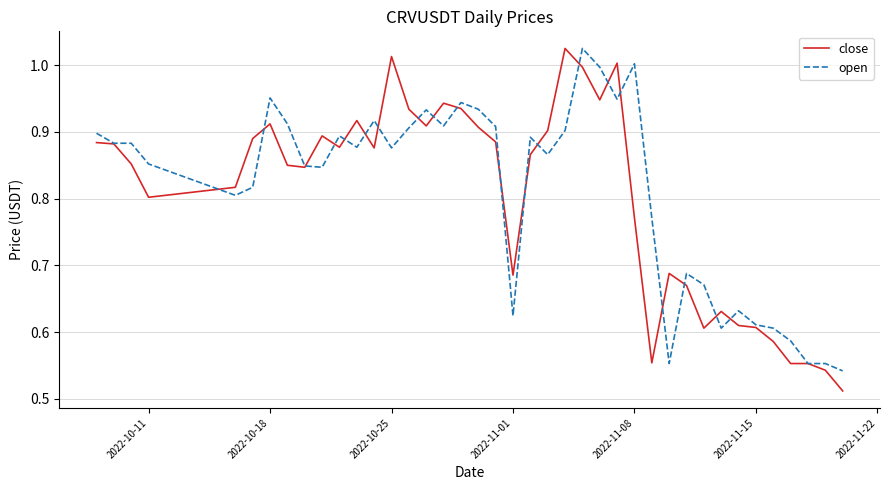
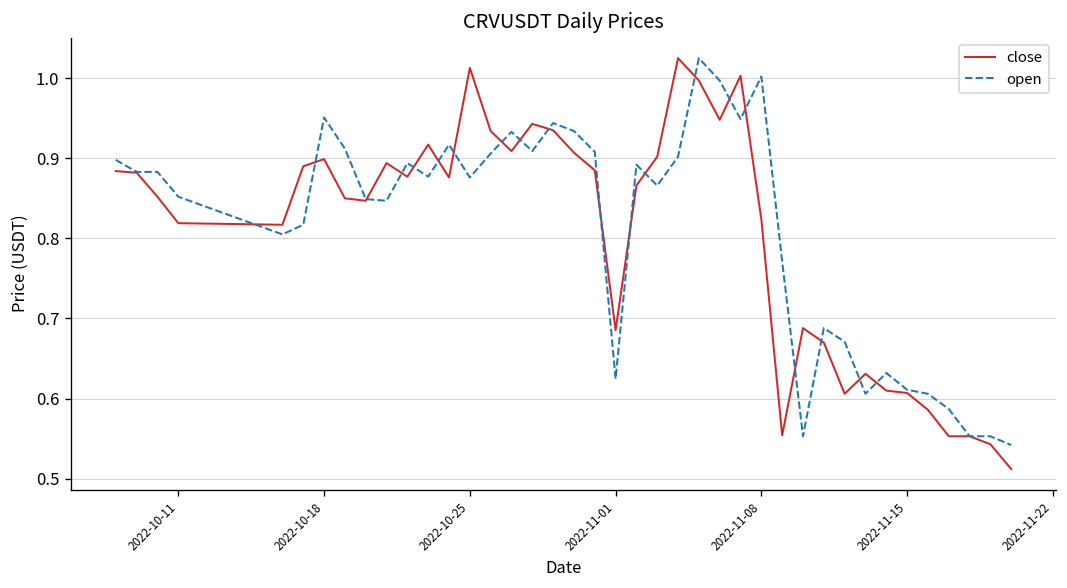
  {
    "close": {
-     "2022-10-11": 0.80,
-     "2022-10-18": 0.91,
+     "2022-10-11": 0.82,
+     "2022-10-18": 0.90,
      "2022-10-25": 1.01,
      "2022-11-01": 0.69,
-     "2022-11-08": 0.77,
+     "2022-11-08": 0.82,
      "2022-11-15": 0.61
    },
    "open": {
      "2022-10-11": 0.85,
      "2022-10-18": 0.95,
      "2022-10-25": 0.88,
      "2022-11-01": 0.62,
      "2022-11-08": 1.00,
      "2022-11-15": 0.61
    }
  }
